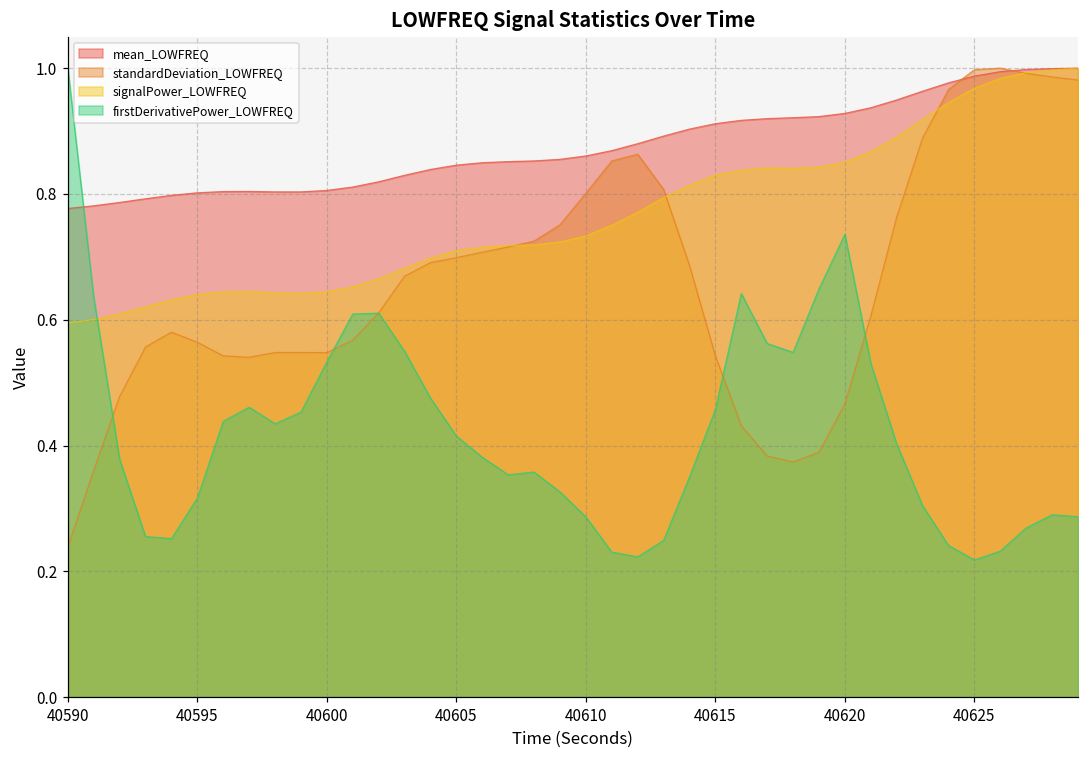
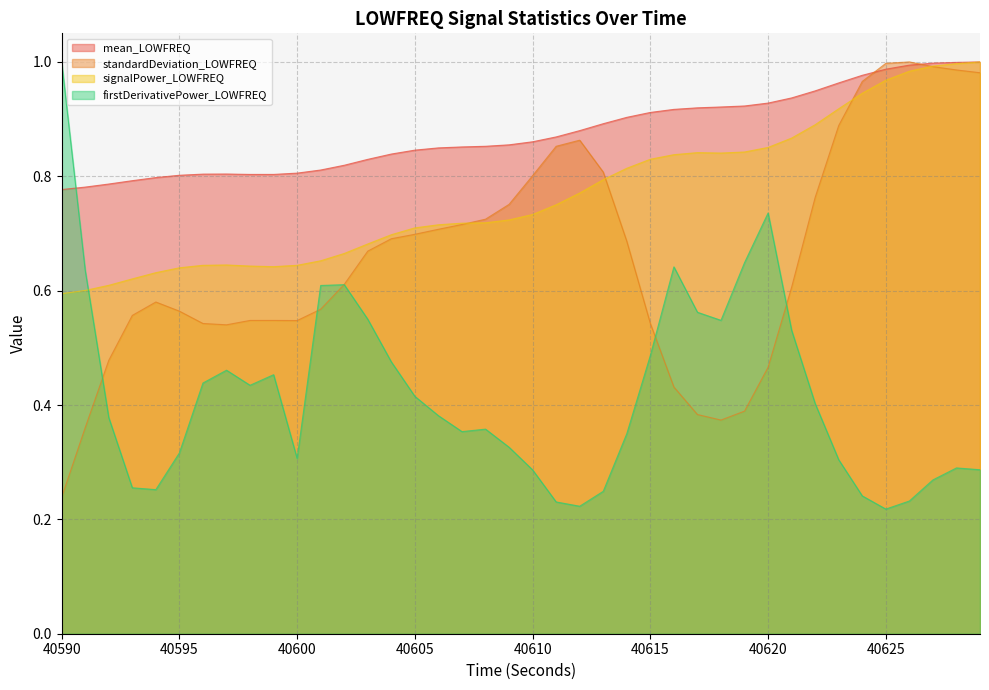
  {
    "firstDerivativePower_LOWFREQ": {
      "40590": 1.00,
      "40595": 0.32,
-     "40600": 0.53,
+     "40600": 0.31,
      "40605": 0.42,
      "40610": 0.29,
-     "40615": 0.46,
+     "40615": 0.49,
      "40620": 0.74,
      "40625": 0.22
    }
  }
